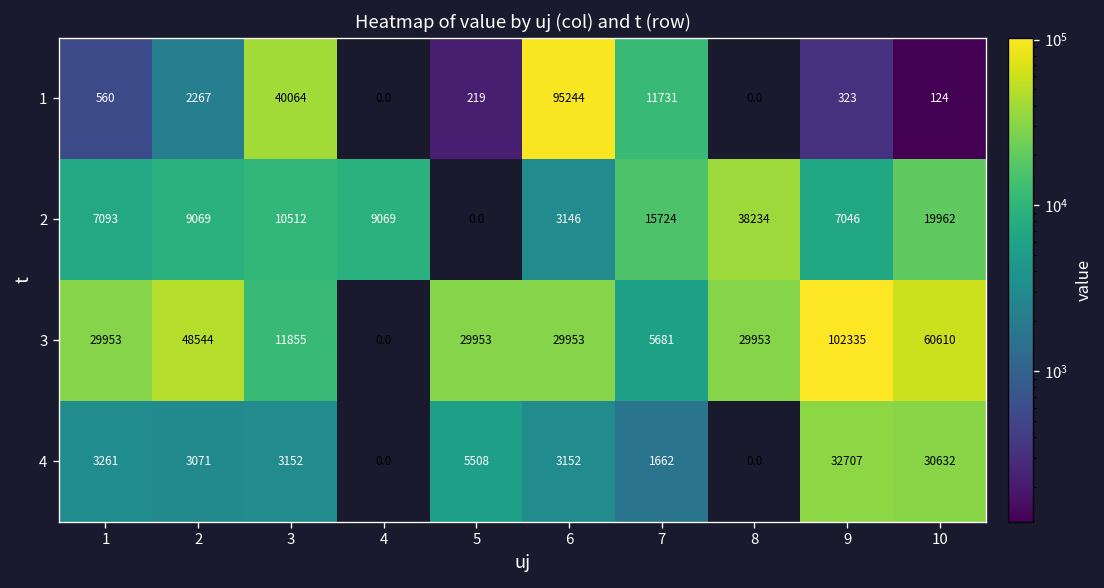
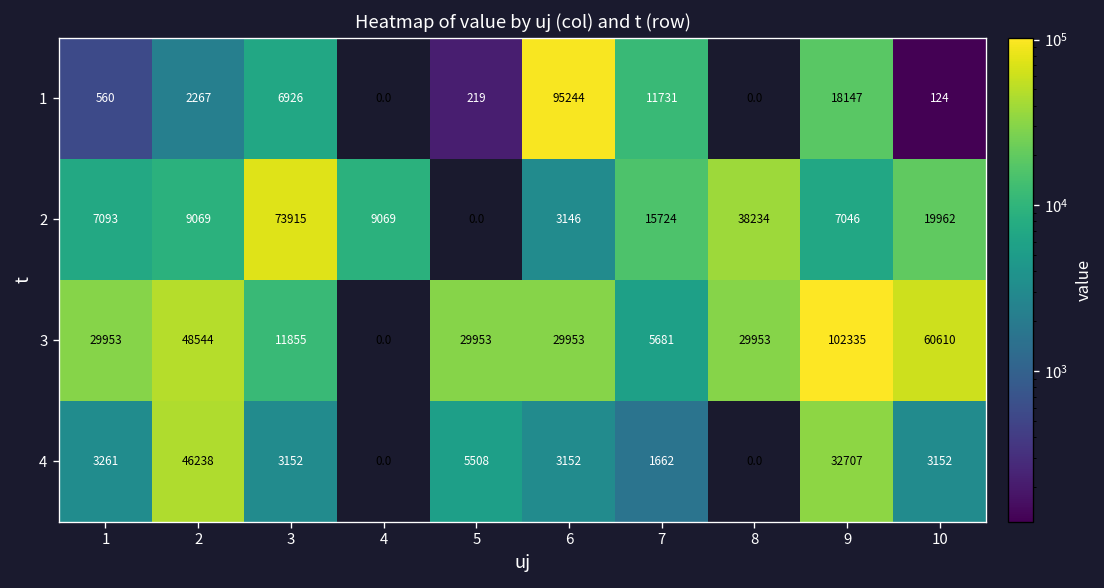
  {
    "1": {
      "1": 560,
      "2": 2267,
-     "3": 40064,
+     "3": 6926,
      "5": 219,
      "6": 95244,
      "7": 11731,
-     "9": 323,
+     "9": 18147,
      "10": 124
    },
    "2": {
      "1": 7093,
      "2": 9069,
-     "3": 10512,
+     "3": 73915,
      "4": 9069,
      "6": 3146,
      "7": 15724,
      "8": 38234,
      "9": 7046,
      "10": 19962
    },
    "3": {
      "1": 29953,
      "2": 48544,
      "3": 11855,
      "5": 29953,
      "6": 29953,
      "7": 5681,
      "8": 29953,
      "9": 102335,
      "10": 60610
    },
    "4": {
      "1": 3261,
-     "2": 3071,
+     "2": 46238,
      "3": 3152,
      "5": 5508,
      "6": 3152,
      "7": 1662,
      "9": 32707,
-     "10": 30632
+     "10": 3152
    }
  }
